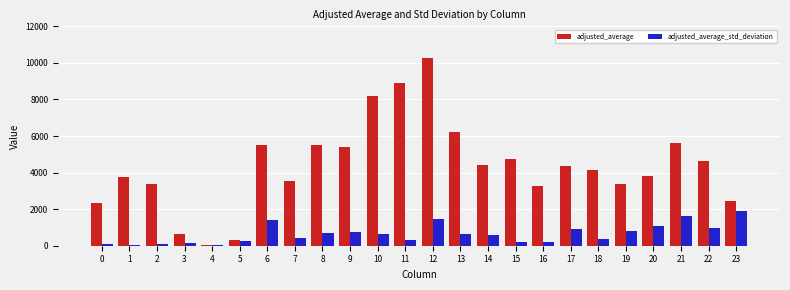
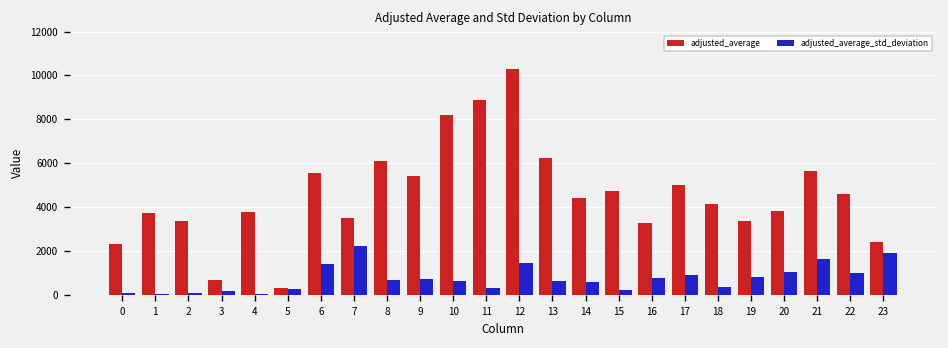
  {
    "adjusted_average": {
      "0": 2300,
      "1": 3800,
      "2": 3400,
      "3": 700,
-     "4": 100,
+     "4": 3800,
      "5": 300,
      "6": 5500,
      "7": 3500,
-     "8": 5500,
+     "8": 6100,
      "9": 5400,
      "10": 8200,
      "11": 8900,
      "12": 10300,
      "13": 6200,
      "14": 4400,
      "15": 4700,
      "16": 3300,
-     "17": 4400,
+     "17": 5000,
      "18": 4100,
      "19": 3400,
      "20": 3800,
      "21": 5600,
      "22": 4600,
      "23": 2400
    },
    "adjusted_average_std_deviation": {
      "3": 200,
      "5": 300,
      "6": 1400,
-     "7": 400,
+     "7": 2200,
      "8": 700,
      "9": 700,
      "10": 600,
      "11": 300,
      "12": 1500,
      "13": 600,
      "14": 600,
      "15": 200,
-     "16": 200,
+     "16": 700,
      "17": 900,
      "18": 400,
      "19": 800,
      "20": 1100,
      "21": 1600,
      "22": 1000,
      "23": 1900
    }
  }
